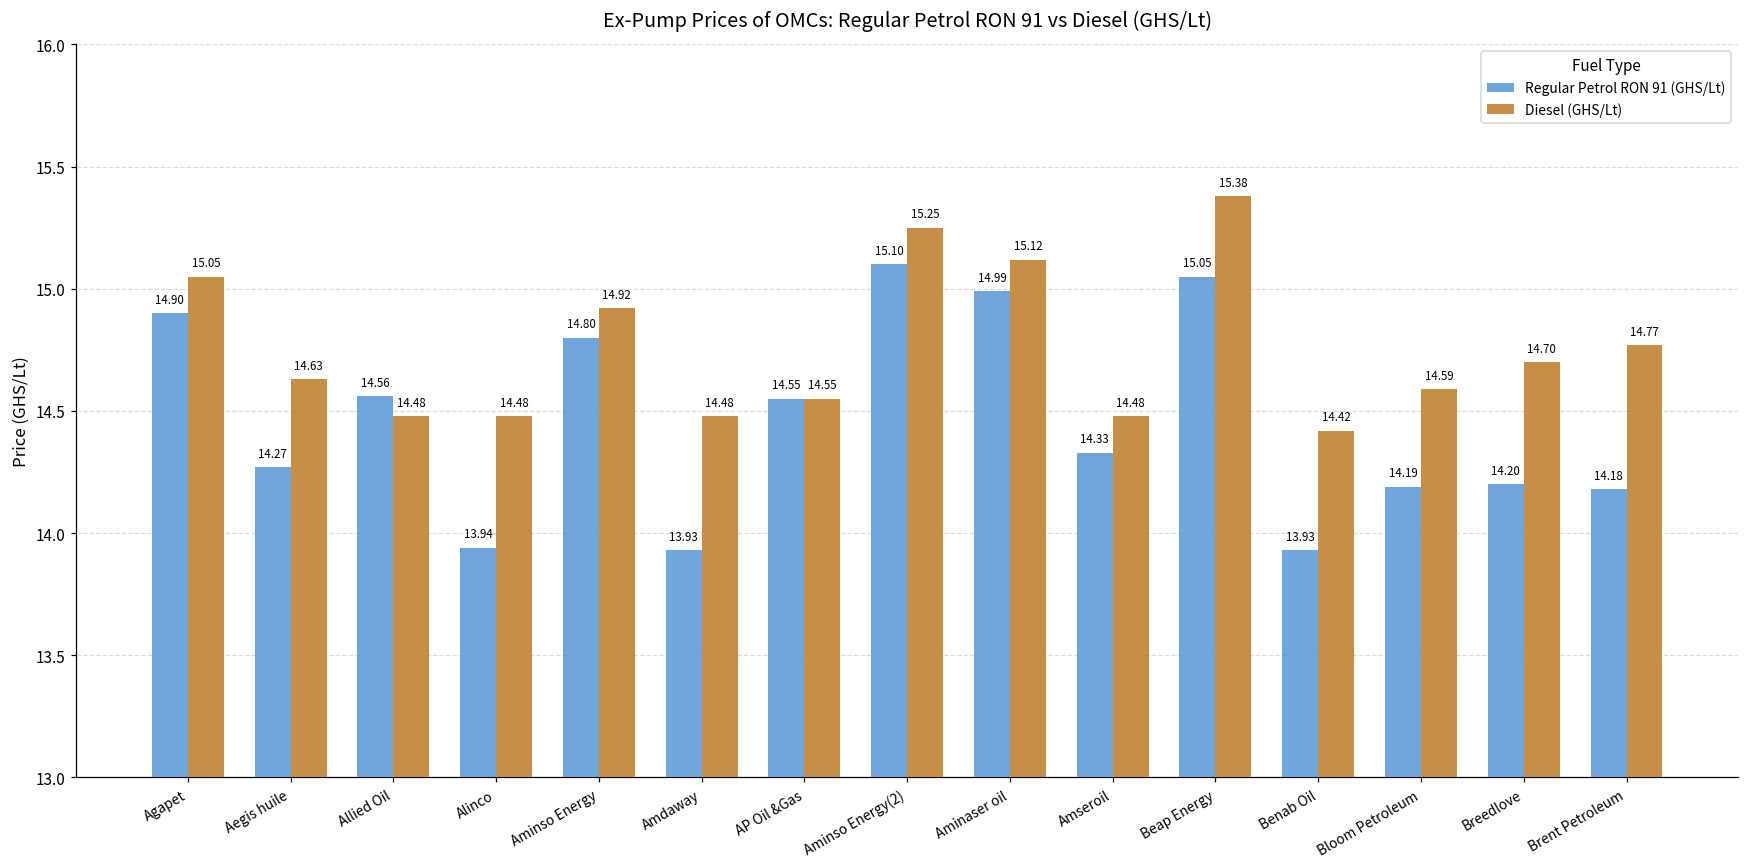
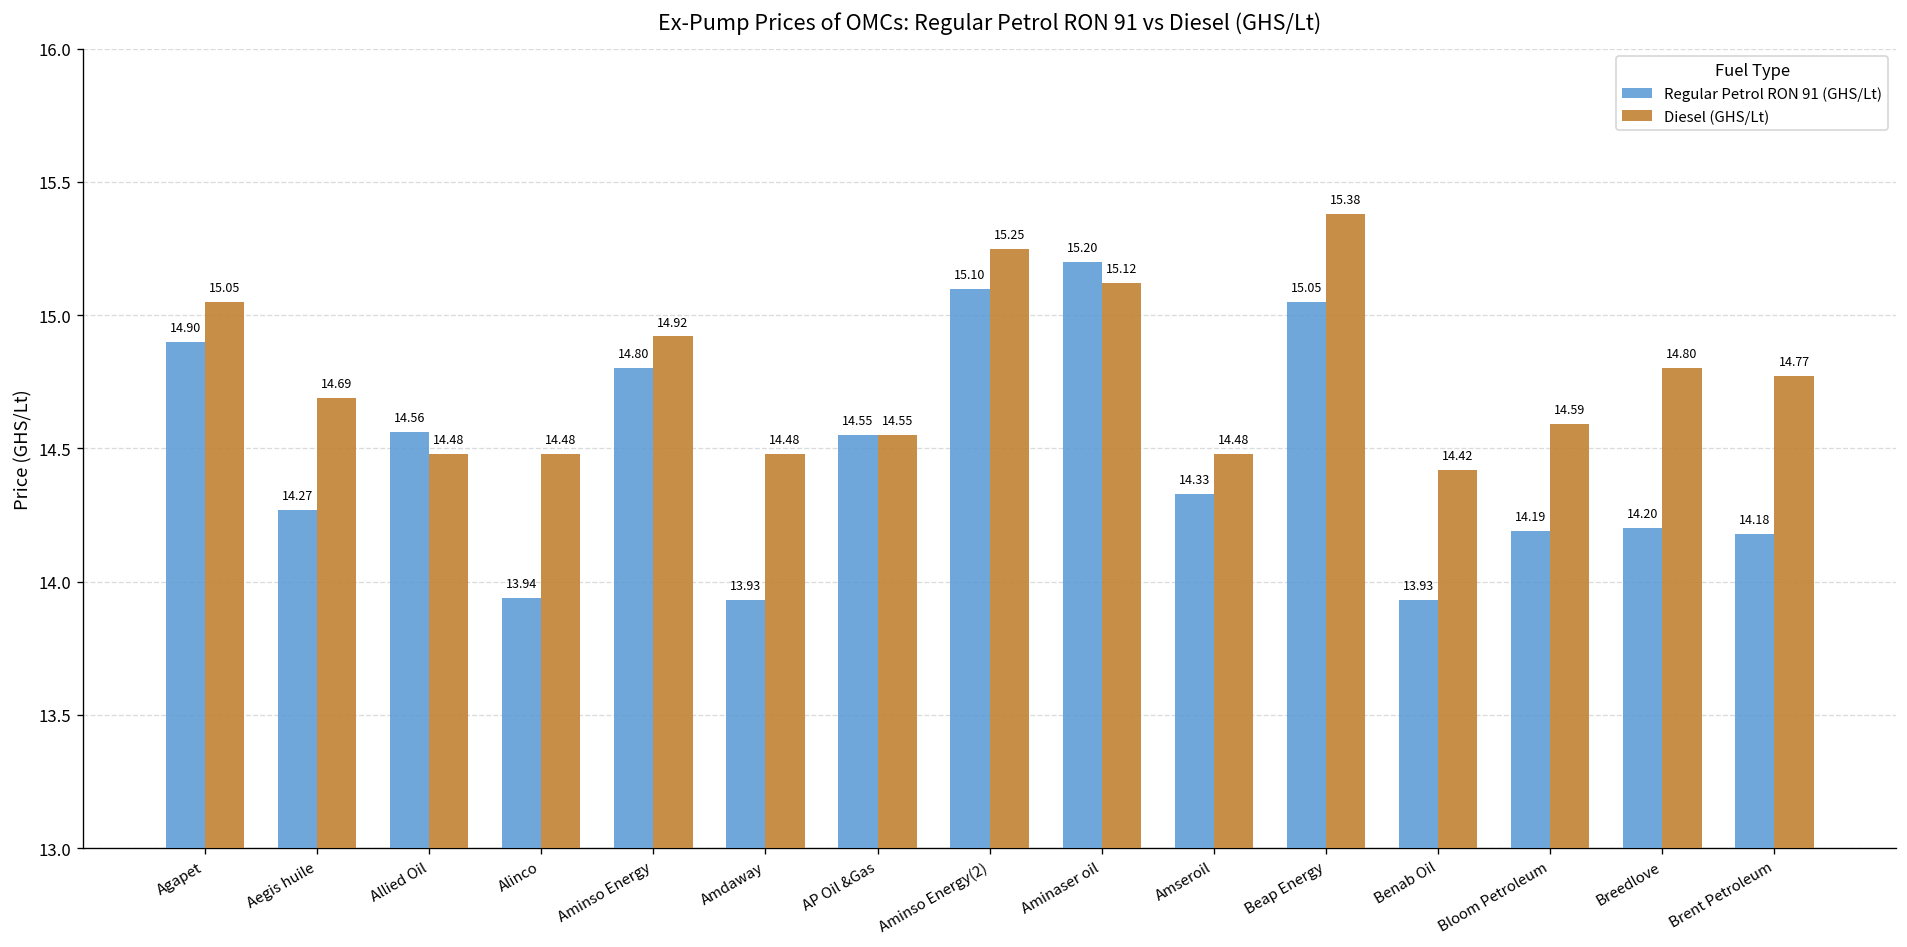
  {
    "Regular Petrol RON 91 (GHS/Lt)": {
      "Agapet": 14.90,
      "Aegis huile": 14.27,
      "Allied Oil": 14.56,
      "Alinco": 13.94,
      "Aminso Energy": 14.80,
      "Amdaway": 13.93,
      "AP Oil &Gas": 14.55,
      "Aminso Energy(2)": 15.10,
-     "Aminaser oil": 14.99,
+     "Aminaser oil": 15.20,
      "Amseroil": 14.33,
      "Beap Energy": 15.05,
      "Benab Oil": 13.93,
      "Bloom Petroleum": 14.19,
      "Breedlove": 14.20,
      "Brent Petroleum": 14.18
    },
    "Diesel (GHS/Lt)": {
      "Agapet": 15.05,
-     "Aegis huile": 14.63,
+     "Aegis huile": 14.69,
      "Allied Oil": 14.48,
      "Alinco": 14.48,
      "Aminso Energy": 14.92,
      "Amdaway": 14.48,
      "AP Oil &Gas": 14.55,
      "Aminso Energy(2)": 15.25,
      "Aminaser oil": 15.12,
      "Amseroil": 14.48,
      "Beap Energy": 15.38,
      "Benab Oil": 14.42,
      "Bloom Petroleum": 14.59,
-     "Breedlove": 14.70,
+     "Breedlove": 14.80,
      "Brent Petroleum": 14.77
    }
  }
